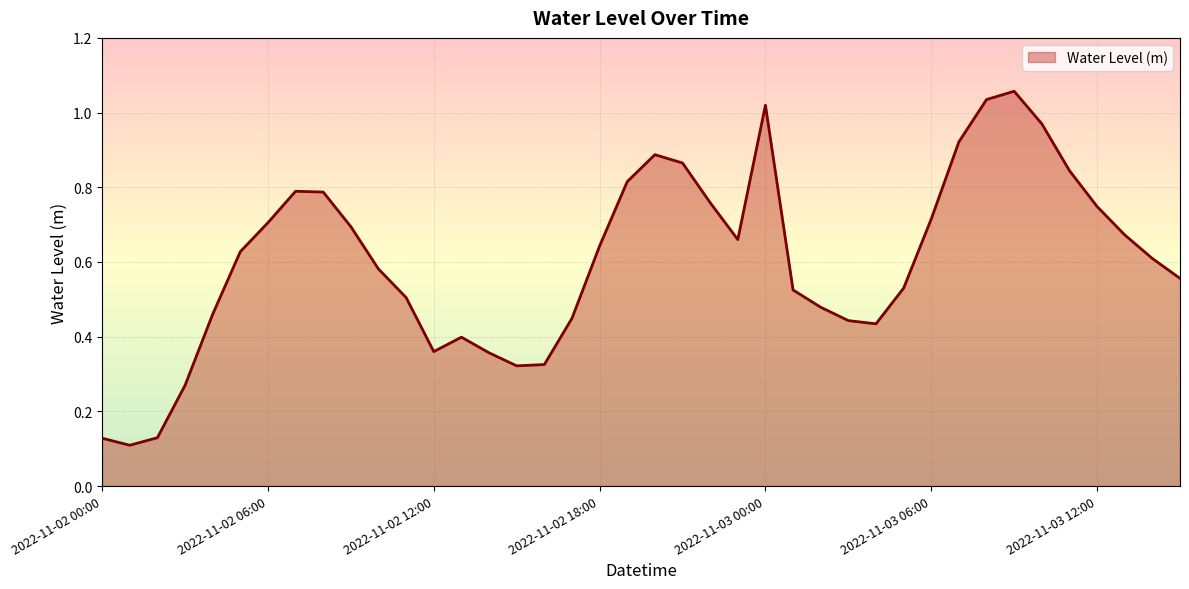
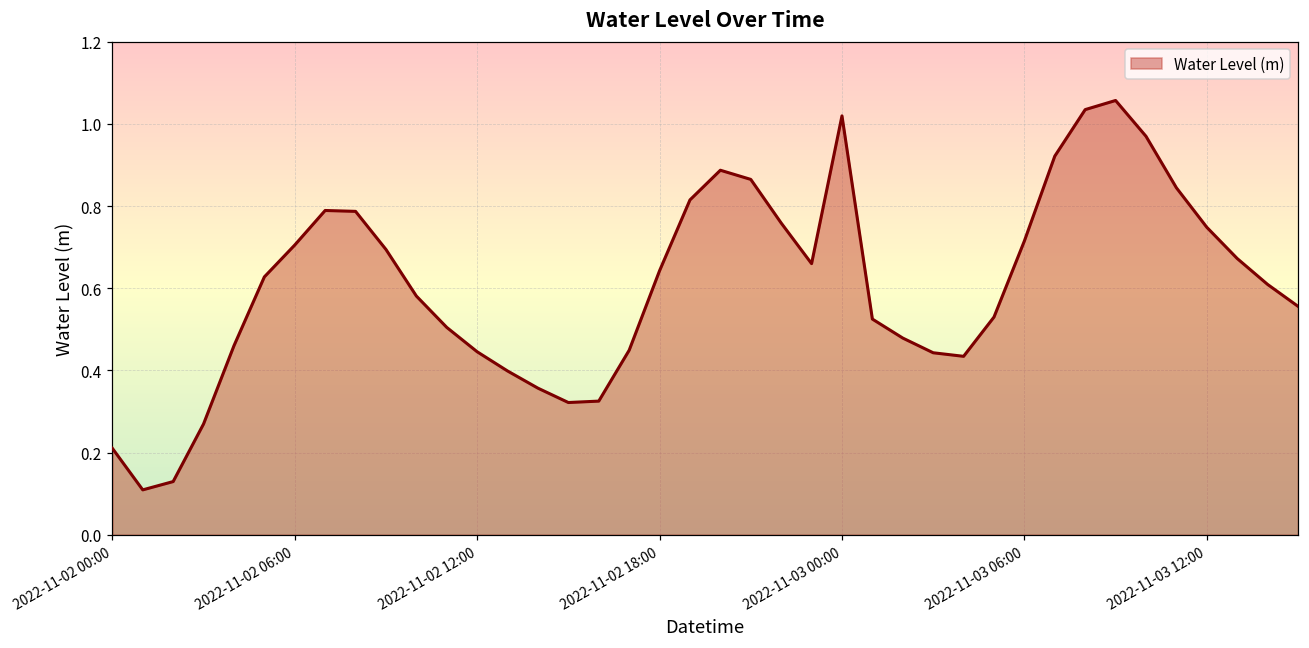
  {
-   "2022-11-02 00:00": 0.13,
+   "2022-11-02 00:00": 0.21,
    "2022-11-02 06:00": 0.71,
-   "2022-11-02 12:00": 0.36,
+   "2022-11-02 12:00": 0.45,
    "2022-11-02 18:00": 0.64,
    "2022-11-03 00:00": 1.02,
    "2022-11-03 06:00": 0.72,
    "2022-11-03 12:00": 0.75
  }
